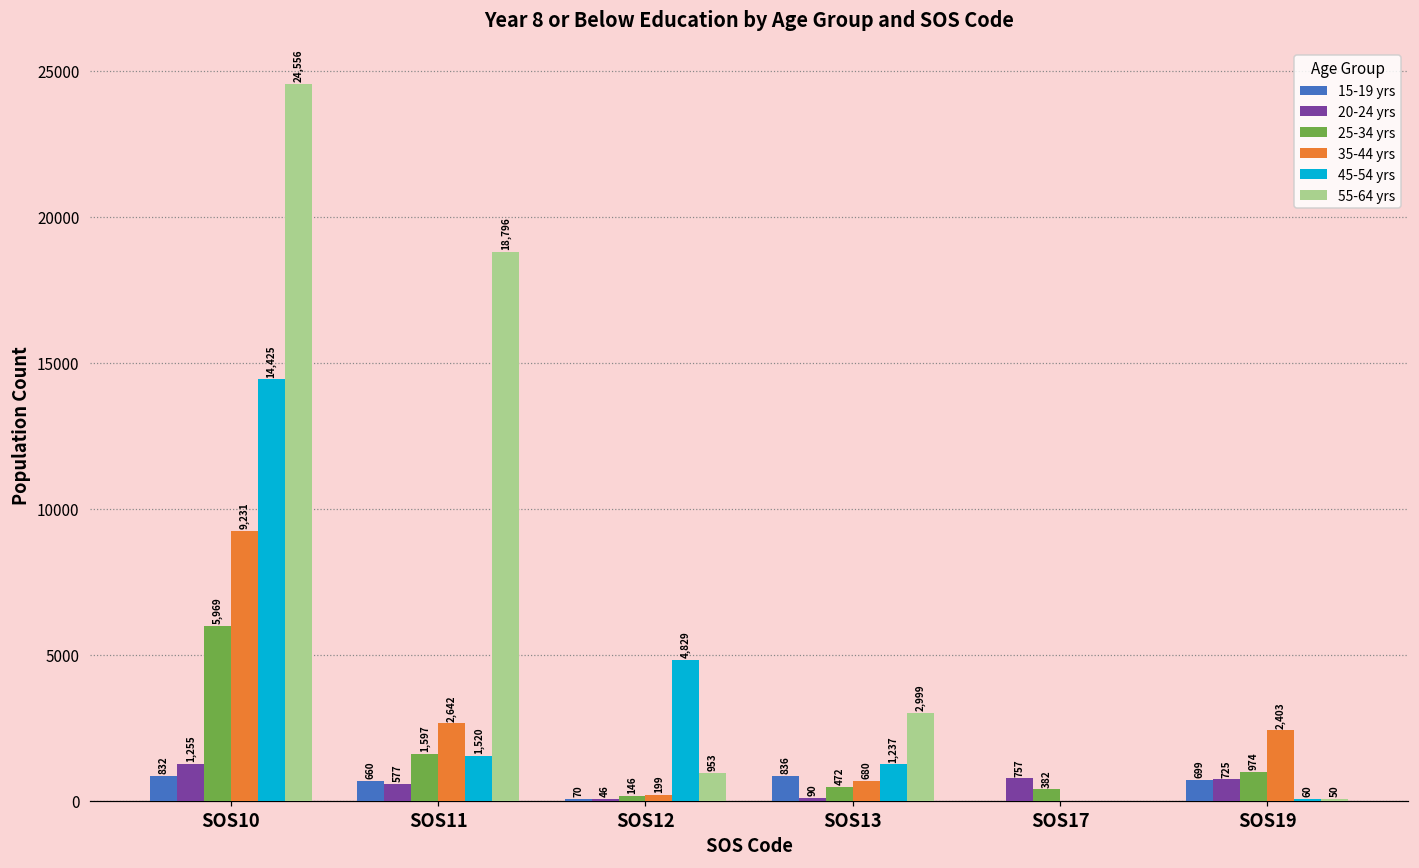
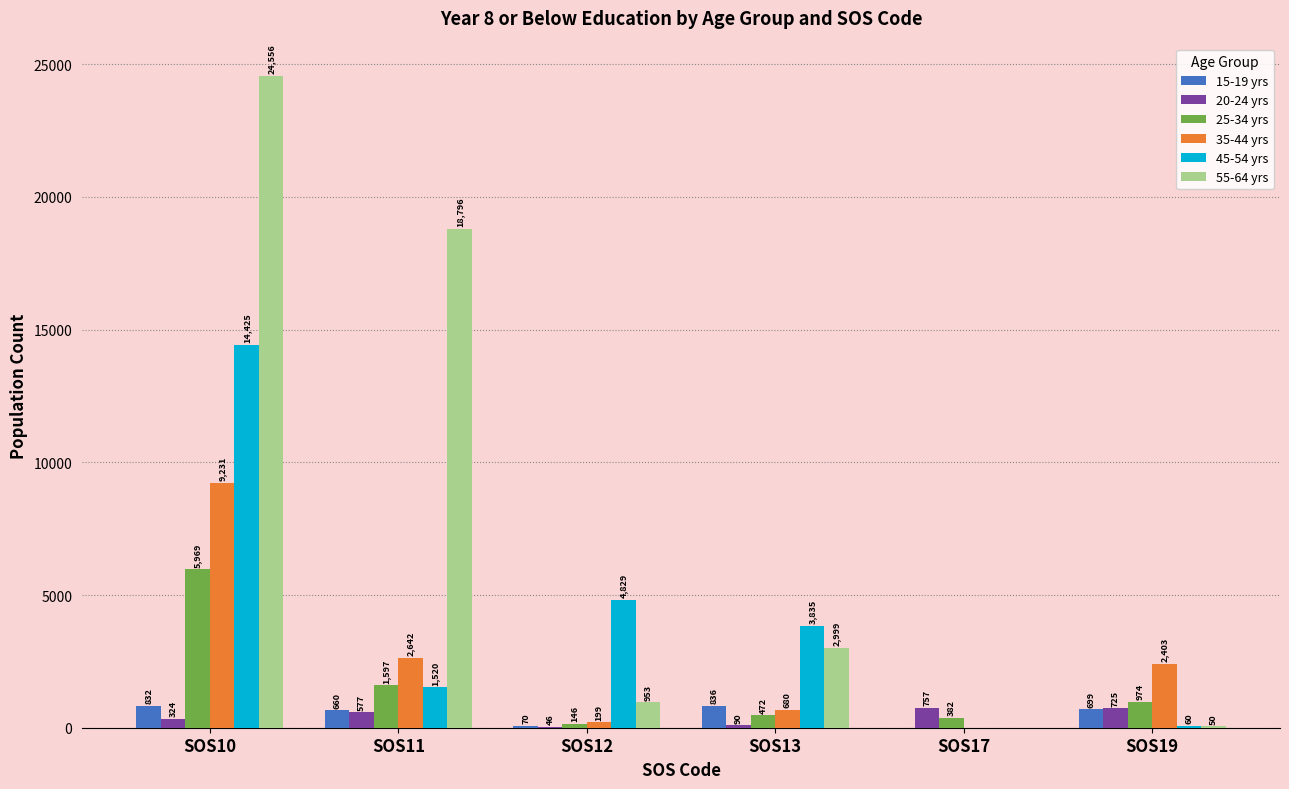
  {
    "15-19 yrs": {
      "SOS10": "832",
      "SOS11": "660",
      "SOS12": "70",
      "SOS13": "836",
      "SOS19": "699"
    },
    "20-24 yrs": {
-     "SOS10": "1,255",
+     "SOS10": "324",
      "SOS11": "577",
      "SOS12": "46",
      "SOS13": "90",
      "SOS17": "757",
      "SOS19": "725"
    },
    "25-34 yrs": {
      "SOS10": "5,969",
      "SOS11": "1,597",
      "SOS12": "146",
      "SOS13": "472",
      "SOS17": "382",
      "SOS19": "974"
    },
    "35-44 yrs": {
      "SOS10": "9,231",
      "SOS11": "2,642",
      "SOS12": "199",
      "SOS13": "680",
      "SOS19": "2,403"
    },
    "45-54 yrs": {
      "SOS10": "14,425",
      "SOS11": "1,520",
      "SOS12": "4,829",
-     "SOS13": "1,237",
+     "SOS13": "3,835",
      "SOS19": "60"
    },
    "55-64 yrs": {
      "SOS10": "24,556",
      "SOS11": "18,796",
      "SOS12": "953",
      "SOS13": "2,999",
      "SOS19": "50"
    }
  }
